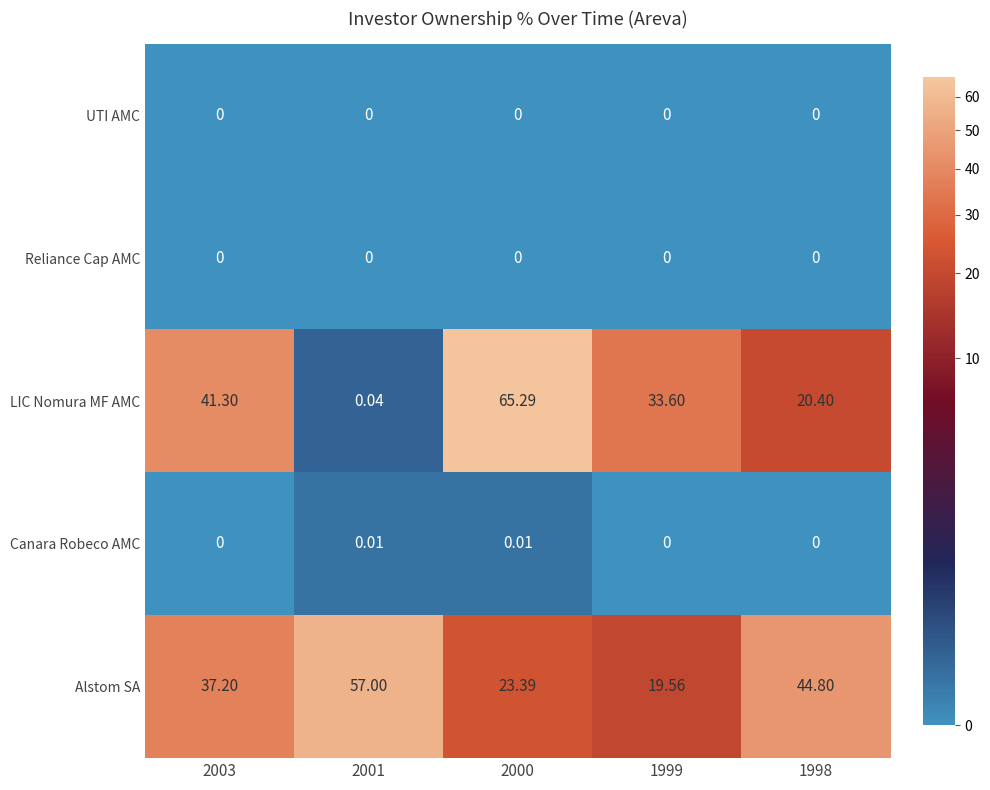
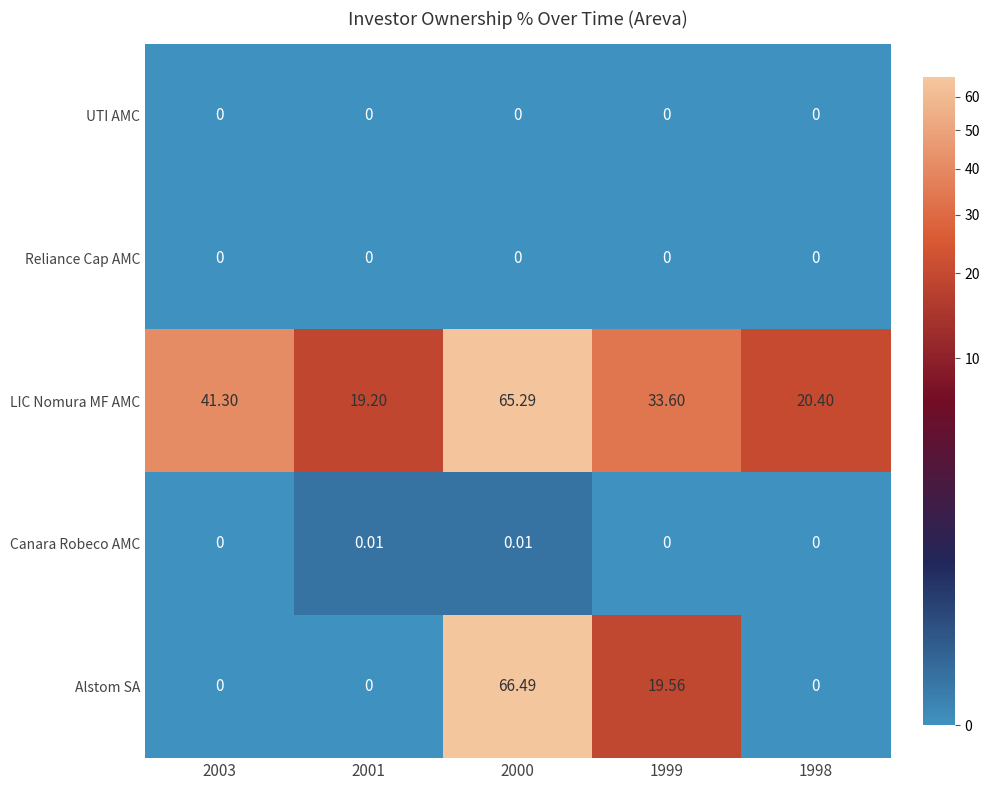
  {
    "UTI AMC": {
      "2003": 0,
      "2001": 0,
      "2000": 0,
      "1999": 0,
      "1998": 0
    },
    "Reliance Cap AMC": {
      "2003": 0,
      "2001": 0,
      "2000": 0,
      "1999": 0,
      "1998": 0
    },
    "LIC Nomura MF AMC": {
      "2003": 41.30,
-     "2001": 0.04,
+     "2001": 19.20,
      "2000": 65.29,
      "1999": 33.60,
      "1998": 20.40
    },
    "Canara Robeco AMC": {
      "2003": 0,
      "2001": 0.01,
      "2000": 0.01,
      "1999": 0,
      "1998": 0
    },
    "Alstom SA": {
-     "2003": 37.20,
-     "2001": 57.00,
-     "2000": 23.39,
+     "2003": 0,
+     "2001": 0,
+     "2000": 66.49,
      "1999": 19.56,
-     "1998": 44.80
+     "1998": 0
    }
  }
